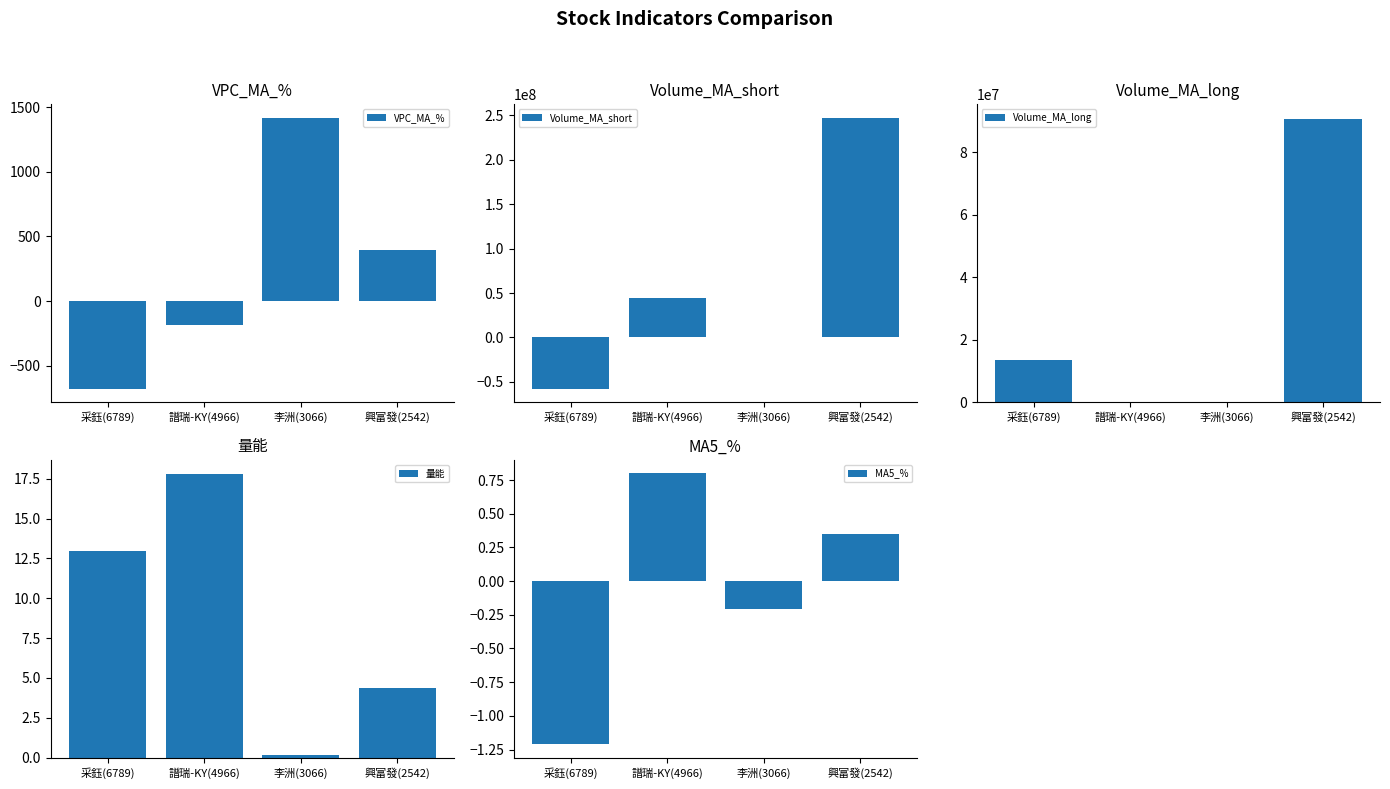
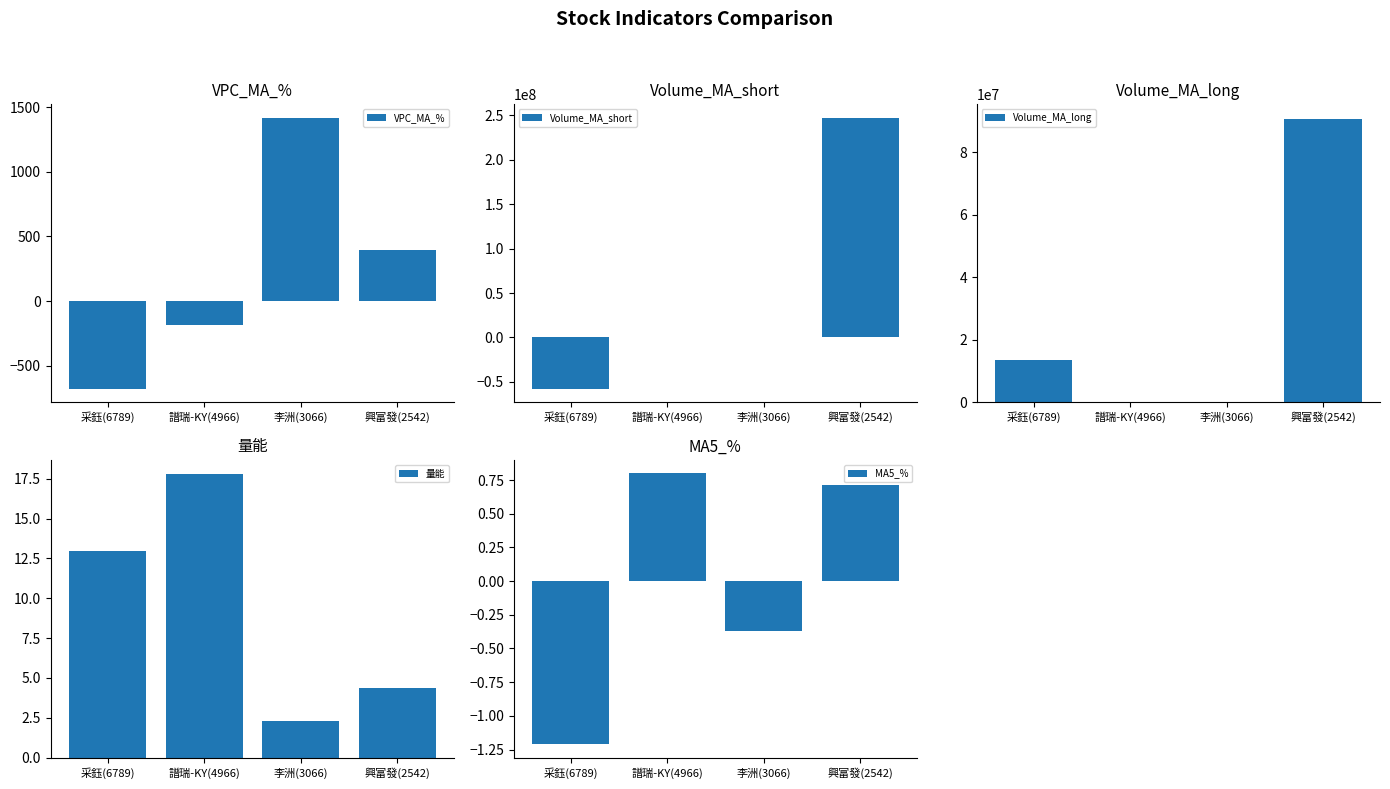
  {
    "VPC_MA_%": {
      "采鈺(6789)": -680,
      "譜瑞-KY(4966)": -180,
      "李洲(3066)": 1420,
      "興富發(2542)": 390
    },
    "Volume_MA_short": {
      "采鈺(6789)": -60000000,
-     "譜瑞-KY(4966)": 40000000,
+     "譜瑞-KY(4966)": 0,
      "興富發(2542)": 250000000
    },
    "Volume_MA_long": {
      "采鈺(6789)": 14000000,
      "興富發(2542)": 91000000
    },
    "量能": {
      "采鈺(6789)": 13.0,
      "譜瑞-KY(4966)": 17.8,
-     "李洲(3066)": 0.2,
+     "李洲(3066)": 2.3,
      "興富發(2542)": 4.4
    },
    "MA5_%": {
      "采鈺(6789)": -1.21,
      "譜瑞-KY(4966)": 0.80,
-     "李洲(3066)": -0.21,
-     "興富發(2542)": 0.35
+     "李洲(3066)": -0.37,
+     "興富發(2542)": 0.71
    }
  }
